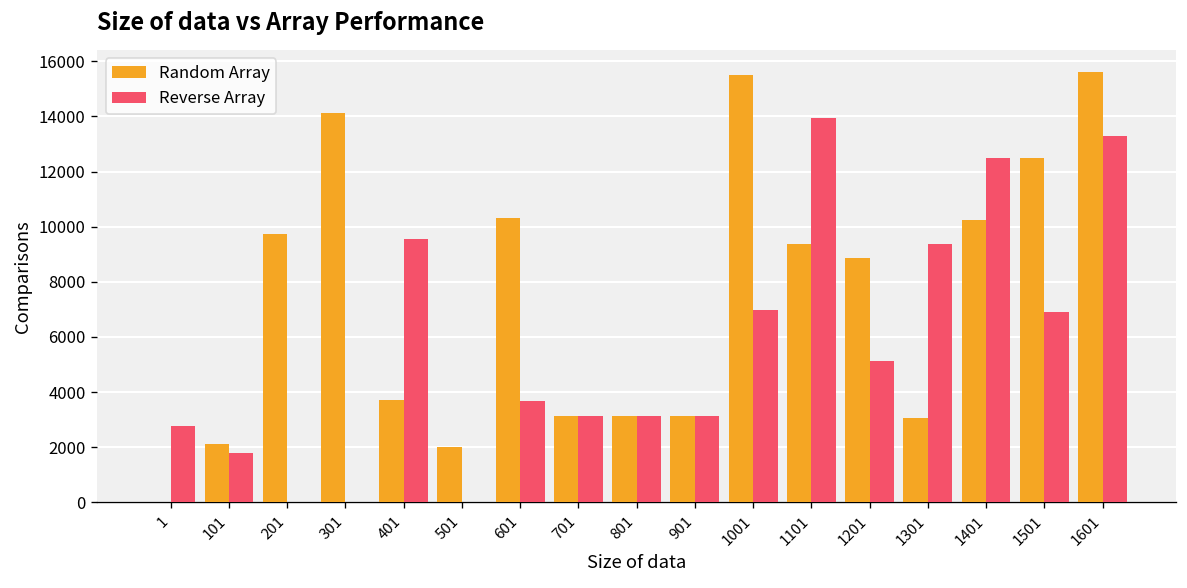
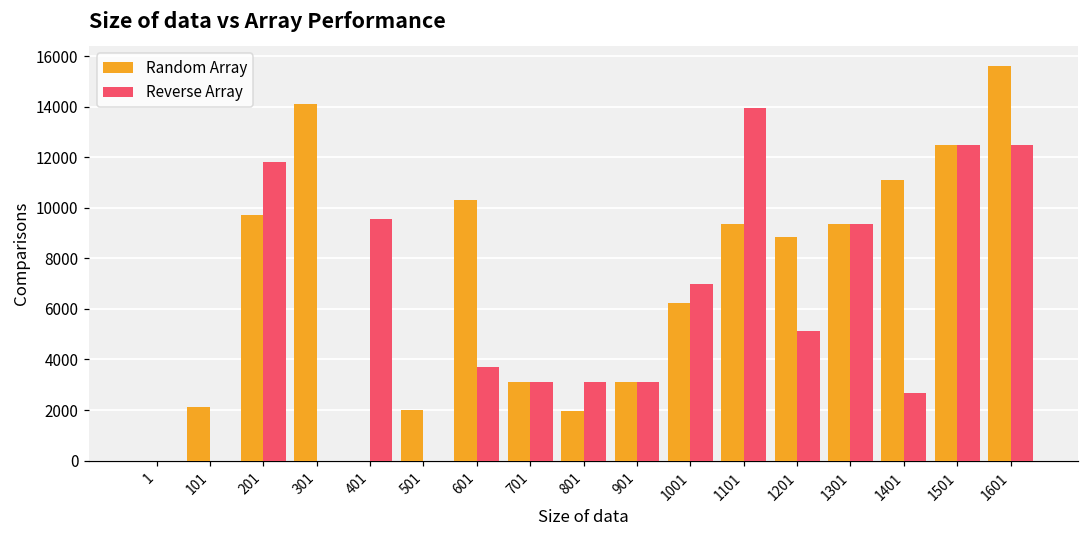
  {
    "Random Array": {
      "1": 0,
      "101": 2100,
      "201": 9700,
      "301": 14100,
-     "401": 3700,
+     "401": 0,
      "501": 2000,
      "601": 10300,
      "701": 3100,
-     "801": 3100,
+     "801": 2000,
      "901": 3100,
-     "1001": 15500,
+     "1001": 6300,
      "1101": 9400,
      "1201": 8900,
-     "1301": 3000,
-     "1401": 10300,
+     "1301": 9400,
+     "1401": 11100,
      "1501": 12500,
      "1601": 15600
    },
    "Reverse Array": {
-     "1": 2800,
-     "101": 1800,
-     "201": 0,
+     "1": 0,
+     "101": 0,
+     "201": 11800,
      "301": 0,
      "401": 9600,
      "501": 0,
      "601": 3700,
      "701": 3100,
      "801": 3100,
      "901": 3100,
      "1001": 7000,
      "1101": 14000,
      "1201": 5100,
      "1301": 9400,
-     "1401": 12500,
-     "1501": 6900,
-     "1601": 13300
+     "1401": 2700,
+     "1501": 12500,
+     "1601": 12500
    }
  }
